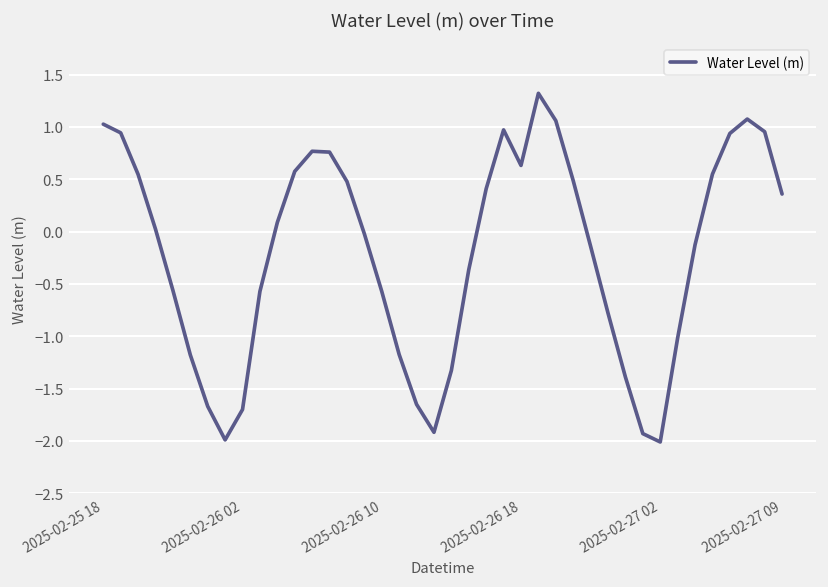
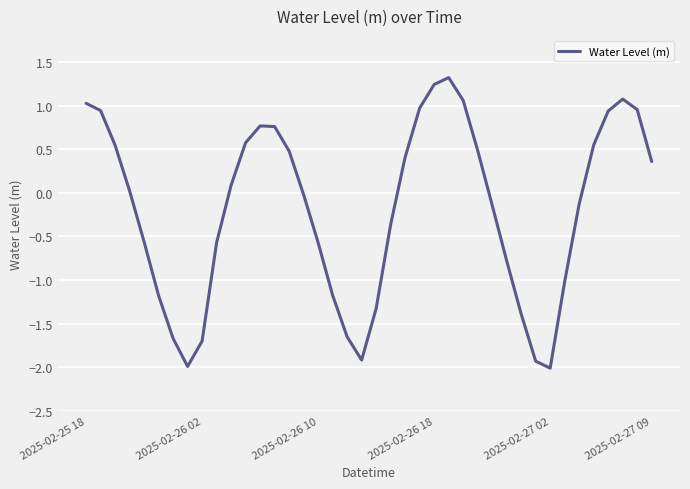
  {
    "2025-02-25 18": 1.0,
    "2025-02-26 02": -1.7,
    "2025-02-26 10": -0.6,
-   "2025-02-26 18": 0.6,
+   "2025-02-26 18": 1.2,
    "2025-02-27 02": -2.0,
    "2025-02-27 09": 0.4
  }
